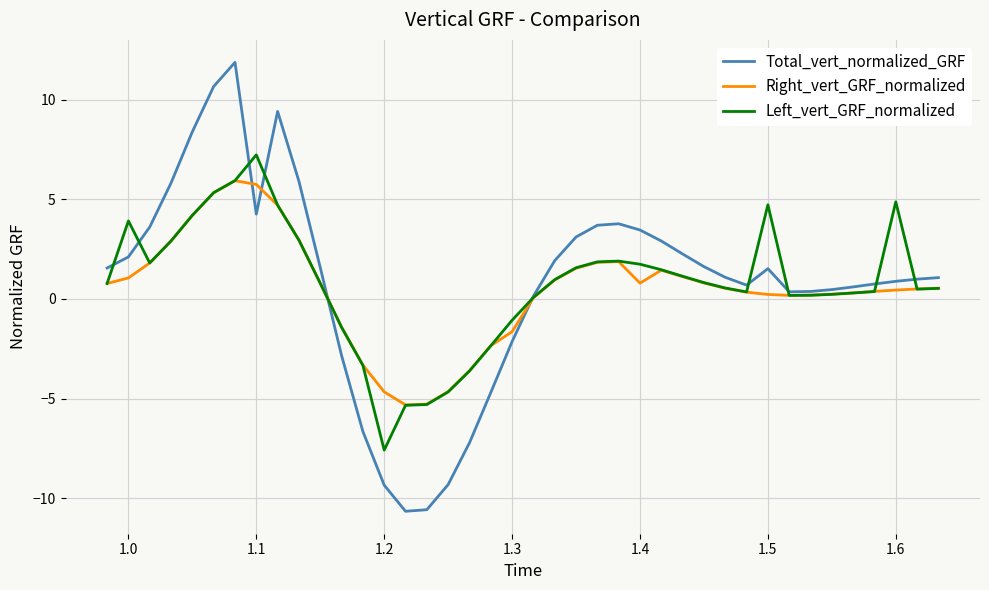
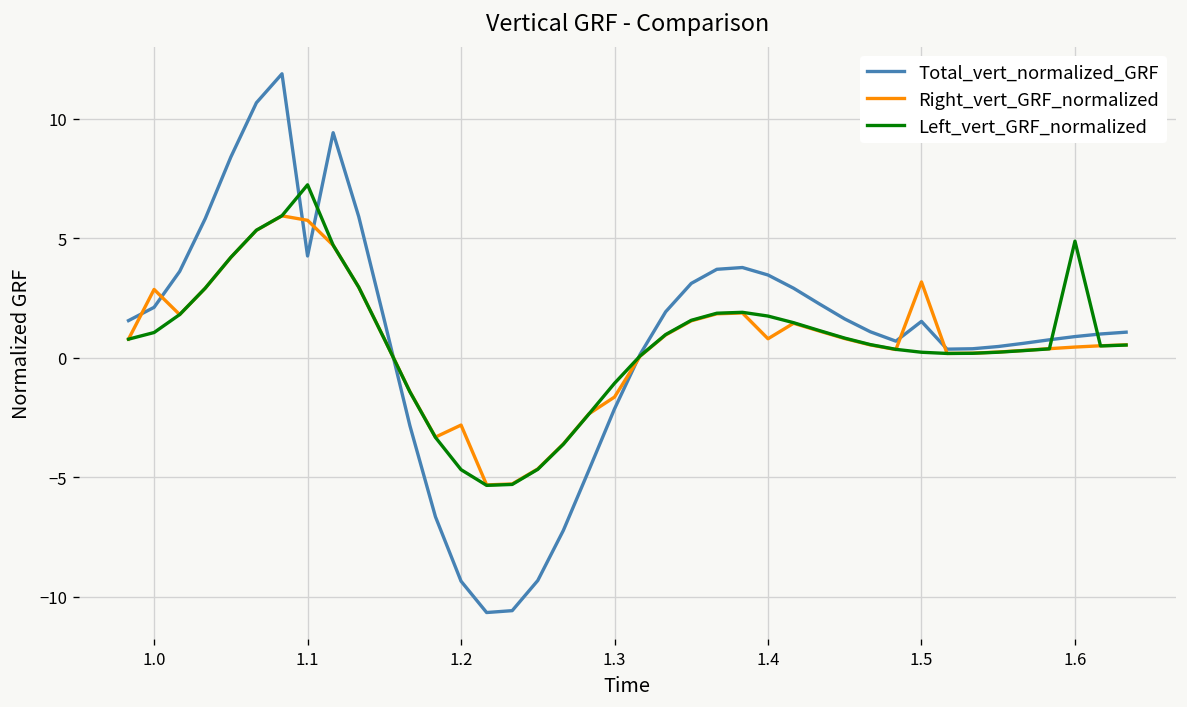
  {
    "Total_vert_normalized_GRF": {
      "1.0": 2.1,
      "1.1": 4.3,
      "1.2": -9.3,
      "1.3": -2.1,
      "1.4": 3.5,
      "1.5": 1.5,
      "1.6": 0.9
    },
    "Right_vert_GRF_normalized": {
-     "1.0": 1.1,
+     "1.0": 2.9,
      "1.1": 5.7,
-     "1.2": -4.7,
+     "1.2": -2.8,
      "1.3": -1.6,
      "1.4": 0.8,
-     "1.5": 0.2,
+     "1.5": 3.2,
      "1.6": 0.4
    },
    "Left_vert_GRF_normalized": {
-     "1.0": 3.9,
+     "1.0": 1.1,
      "1.1": 7.2,
-     "1.2": -7.6,
+     "1.2": -4.7,
      "1.3": -1.1,
      "1.4": 1.7,
-     "1.5": 4.7,
+     "1.5": 0.2,
      "1.6": 4.9
    }
  }
